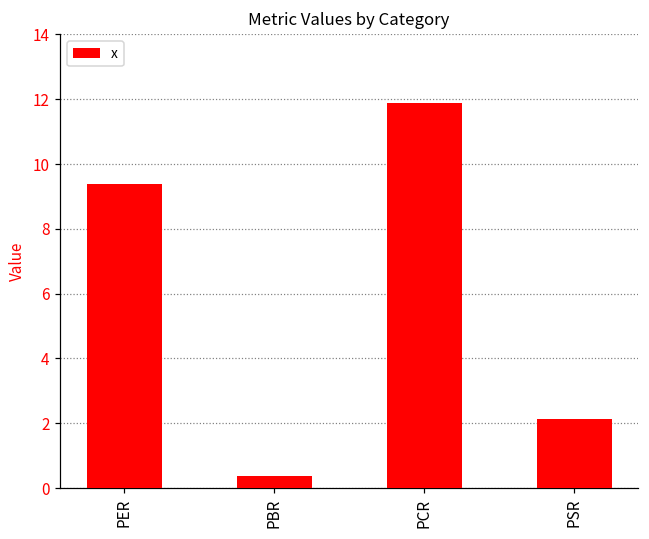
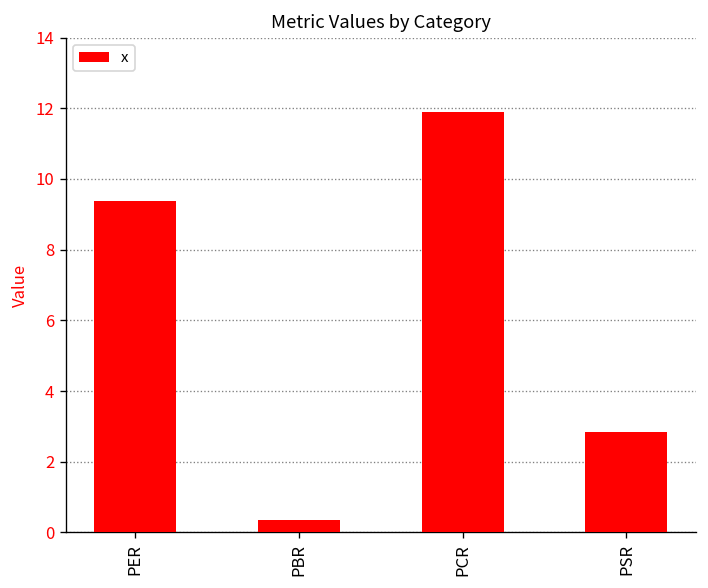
  {
    "PER": 9.4,
    "PBR": 0.4,
    "PCR": 11.9,
-   "PSR": 2.1
+   "PSR": 2.8
  }
